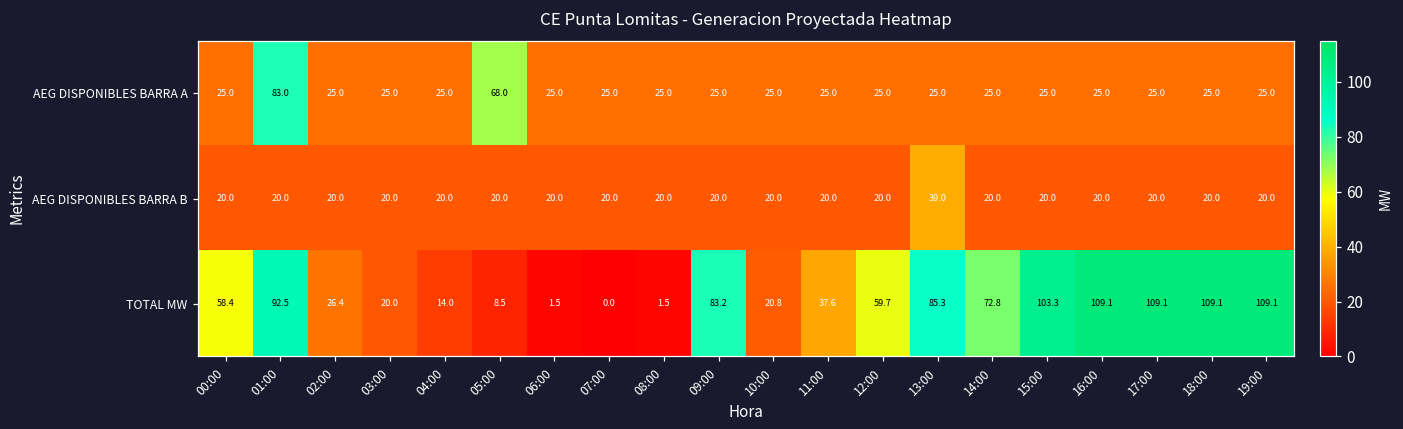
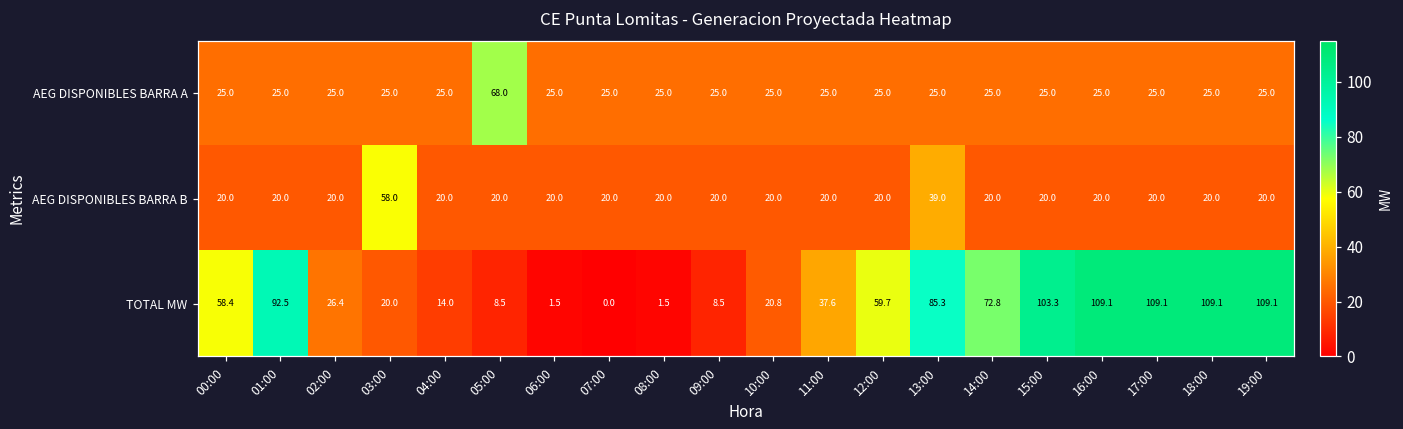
  {
    "AEG DISPONIBLES BARRA A": {
      "00:00": 25.0,
-     "01:00": 83.0,
+     "01:00": 25.0,
      "02:00": 25.0,
      "03:00": 25.0,
      "04:00": 25.0,
      "05:00": 68.0,
      "06:00": 25.0,
      "07:00": 25.0,
      "08:00": 25.0,
      "09:00": 25.0,
      "10:00": 25.0,
      "11:00": 25.0,
      "12:00": 25.0,
      "13:00": 25.0,
      "14:00": 25.0,
      "15:00": 25.0,
      "16:00": 25.0,
      "17:00": 25.0,
      "18:00": 25.0,
      "19:00": 25.0
    },
    "AEG DISPONIBLES BARRA B": {
      "00:00": 20.0,
      "01:00": 20.0,
      "02:00": 20.0,
-     "03:00": 20.0,
+     "03:00": 58.0,
      "04:00": 20.0,
      "05:00": 20.0,
      "06:00": 20.0,
      "07:00": 20.0,
      "08:00": 20.0,
      "09:00": 20.0,
      "10:00": 20.0,
      "11:00": 20.0,
      "12:00": 20.0,
      "13:00": 39.0,
      "14:00": 20.0,
      "15:00": 20.0,
      "16:00": 20.0,
      "17:00": 20.0,
      "18:00": 20.0,
      "19:00": 20.0
    },
    "TOTAL MW": {
      "00:00": 58.4,
      "01:00": 92.5,
      "02:00": 26.4,
      "03:00": 20.0,
      "04:00": 14.0,
      "05:00": 8.5,
      "06:00": 1.5,
      "07:00": 0.0,
      "08:00": 1.5,
-     "09:00": 83.2,
+     "09:00": 8.5,
      "10:00": 20.8,
      "11:00": 37.6,
      "12:00": 59.7,
      "13:00": 85.3,
      "14:00": 72.8,
      "15:00": 103.3,
      "16:00": 109.1,
      "17:00": 109.1,
      "18:00": 109.1,
      "19:00": 109.1
    }
  }
